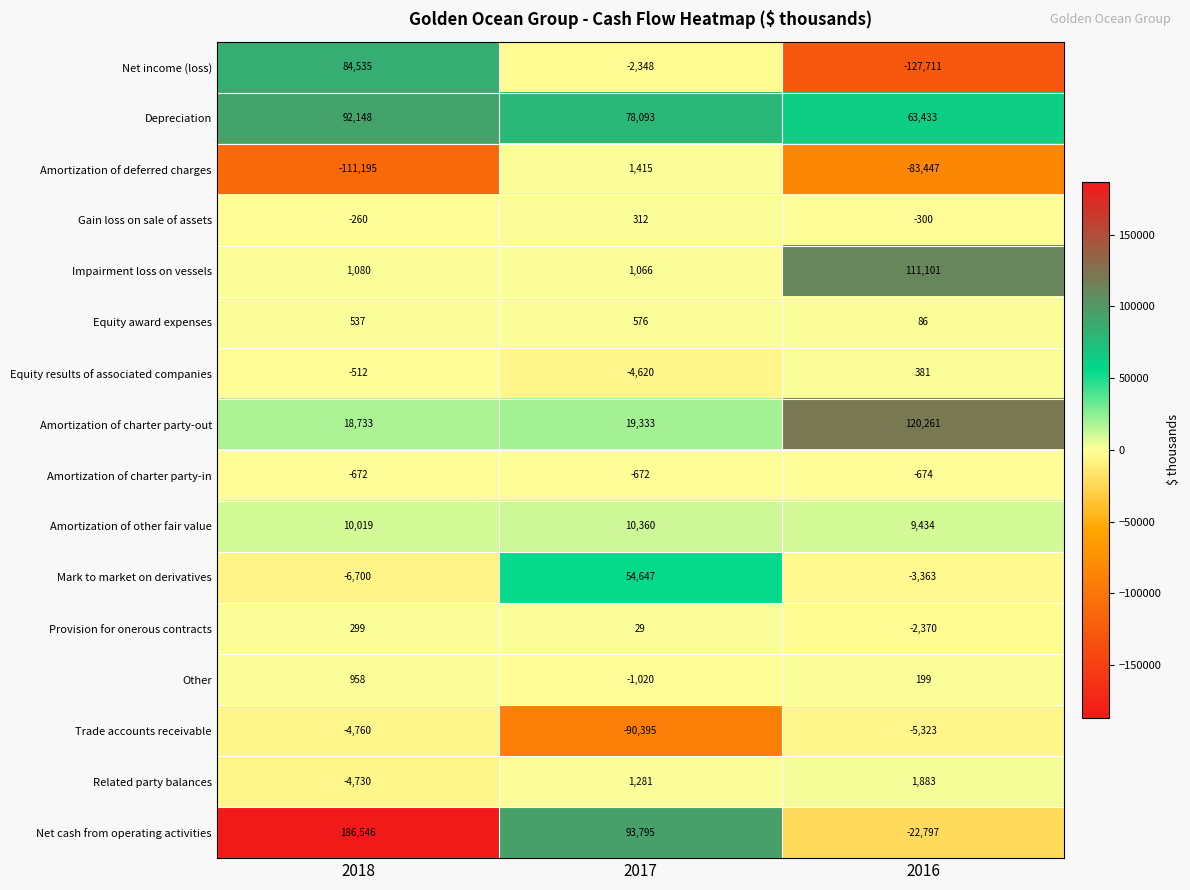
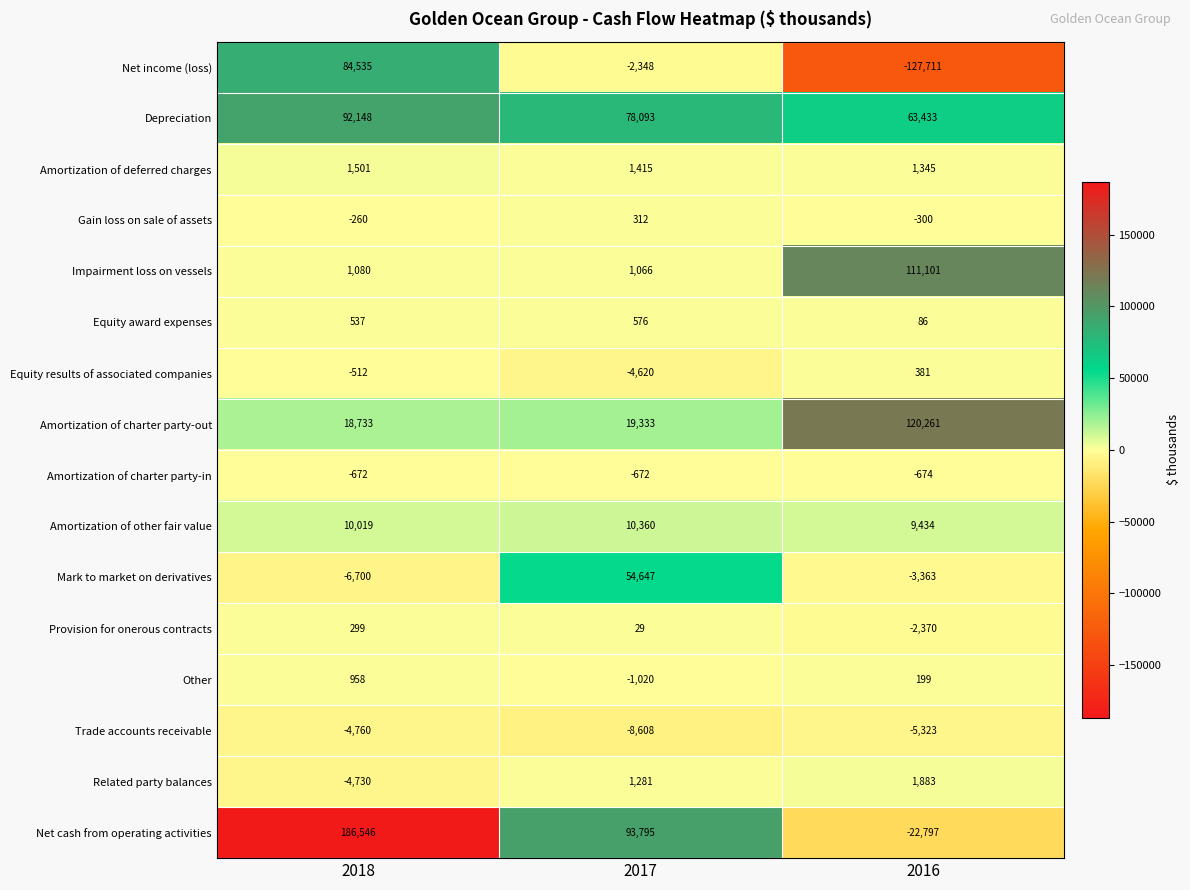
  {
    "Net income (loss)": {
      "2018": "84,535",
      "2017": "-2,348",
      "2016": "-127,711"
    },
    "Depreciation": {
      "2018": "92,148",
      "2017": "78,093",
      "2016": "63,433"
    },
    "Amortization of deferred charges": {
-     "2018": "-111,195",
+     "2018": "1,501",
      "2017": "1,415",
-     "2016": "-83,447"
+     "2016": "1,345"
    },
    "Gain loss on sale of assets": {
      "2018": "-260",
      "2017": "312",
      "2016": "-300"
    },
    "Impairment loss on vessels": {
      "2018": "1,080",
      "2017": "1,066",
      "2016": "111,101"
    },
    "Equity award expenses": {
      "2018": "537",
      "2017": "576",
      "2016": "86"
    },
    "Equity results of associated companies": {
      "2018": "-512",
      "2017": "-4,620",
      "2016": "381"
    },
    "Amortization of charter party-out": {
      "2018": "18,733",
      "2017": "19,333",
      "2016": "120,261"
    },
    "Amortization of charter party-in": {
      "2018": "-672",
      "2017": "-672",
      "2016": "-674"
    },
    "Amortization of other fair value": {
      "2018": "10,019",
      "2017": "10,360",
      "2016": "9,434"
    },
    "Mark to market on derivatives": {
      "2018": "-6,700",
      "2017": "54,647",
      "2016": "-3,363"
    },
    "Provision for onerous contracts": {
      "2018": "299",
      "2017": "29",
      "2016": "-2,370"
    },
    "Other": {
      "2018": "958",
      "2017": "-1,020",
      "2016": "199"
    },
    "Trade accounts receivable": {
      "2018": "-4,760",
-     "2017": "-90,395",
+     "2017": "-8,608",
      "2016": "-5,323"
    },
    "Related party balances": {
      "2018": "-4,730",
      "2017": "1,281",
      "2016": "1,883"
    },
    "Net cash from operating activities": {
      "2018": "186,546",
      "2017": "93,795",
      "2016": "-22,797"
    }
  }
